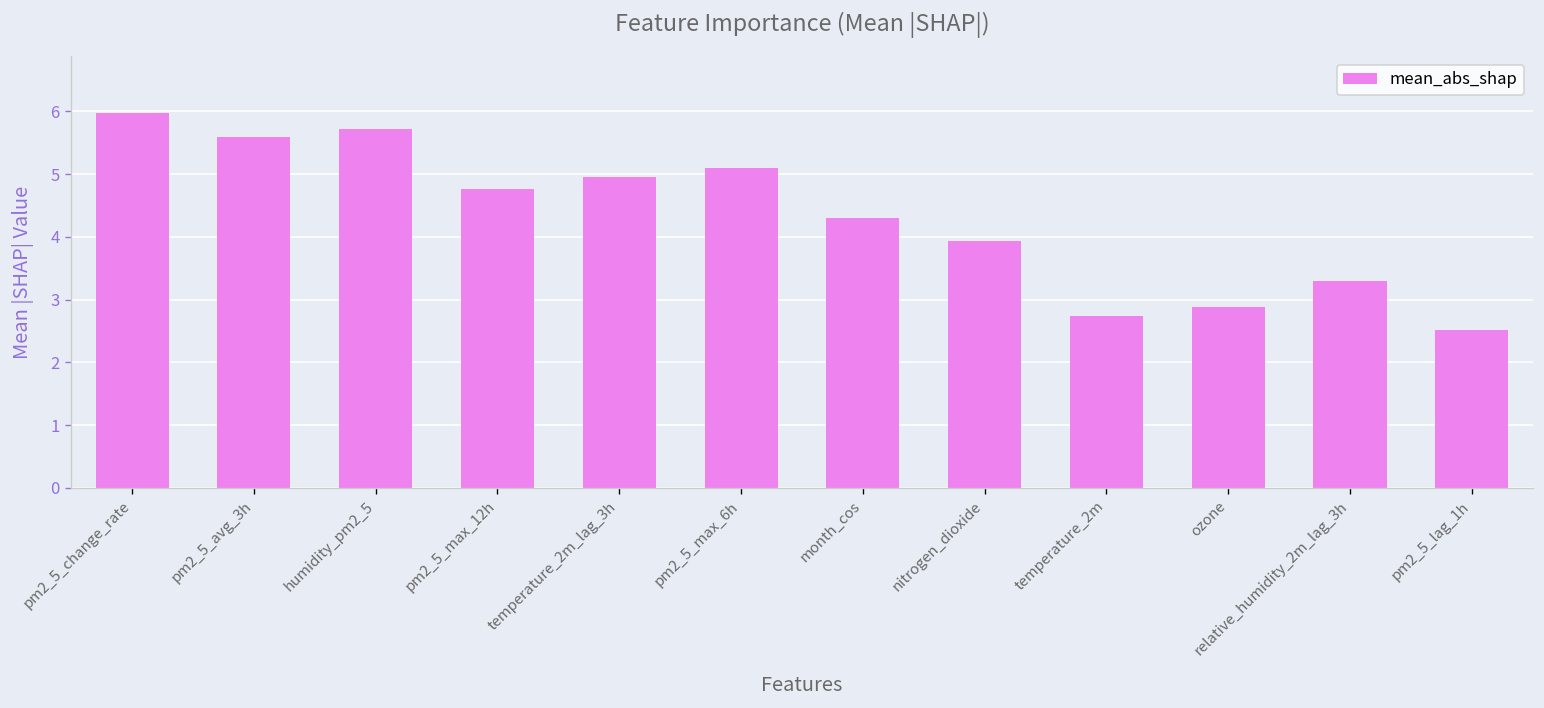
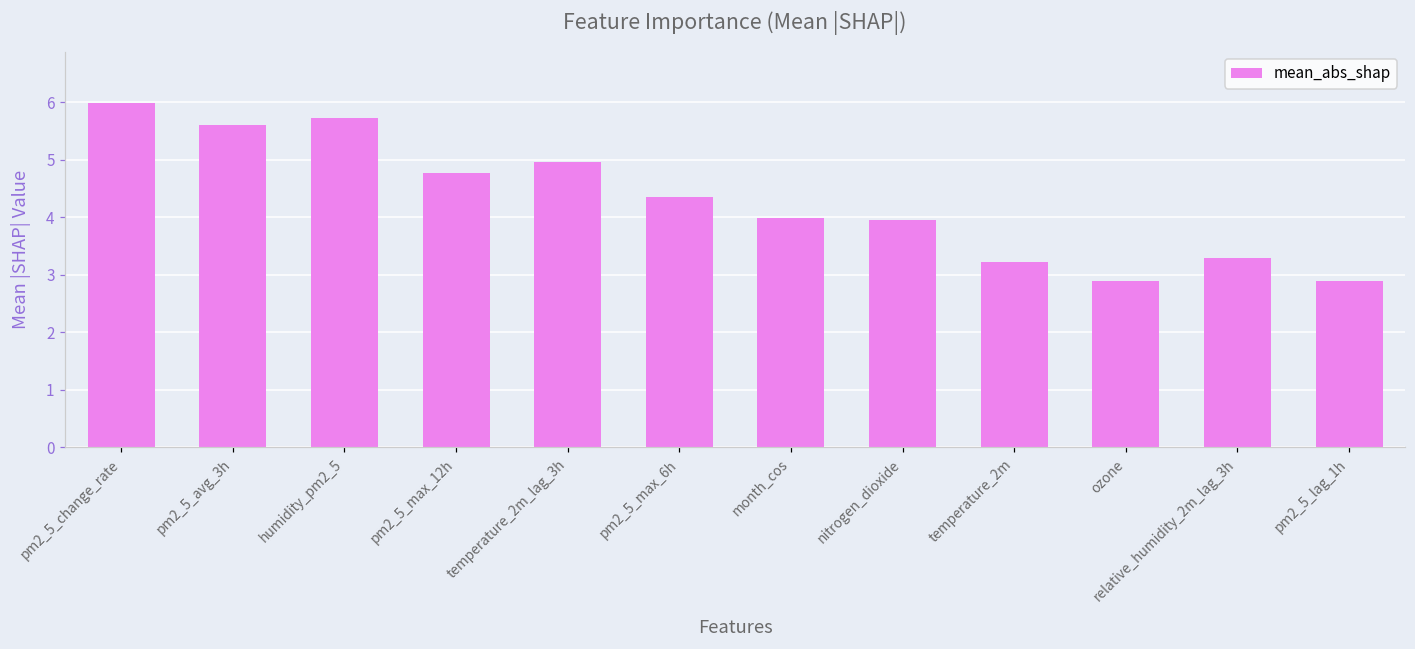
  {
    "pm2_5_change_rate": 6.0,
    "pm2_5_avg_3h": 5.6,
    "humidity_pm2_5": 5.7,
    "pm2_5_max_12h": 4.8,
    "temperature_2m_lag_3h": 5.0,
-   "pm2_5_max_6h": 5.1,
-   "month_cos": 4.3,
+   "pm2_5_max_6h": 4.3,
+   "month_cos": 4.0,
    "nitrogen_dioxide": 3.9,
-   "temperature_2m": 2.7,
+   "temperature_2m": 3.2,
    "ozone": 2.9,
    "relative_humidity_2m_lag_3h": 3.3,
-   "pm2_5_lag_1h": 2.5
+   "pm2_5_lag_1h": 2.9
  }
